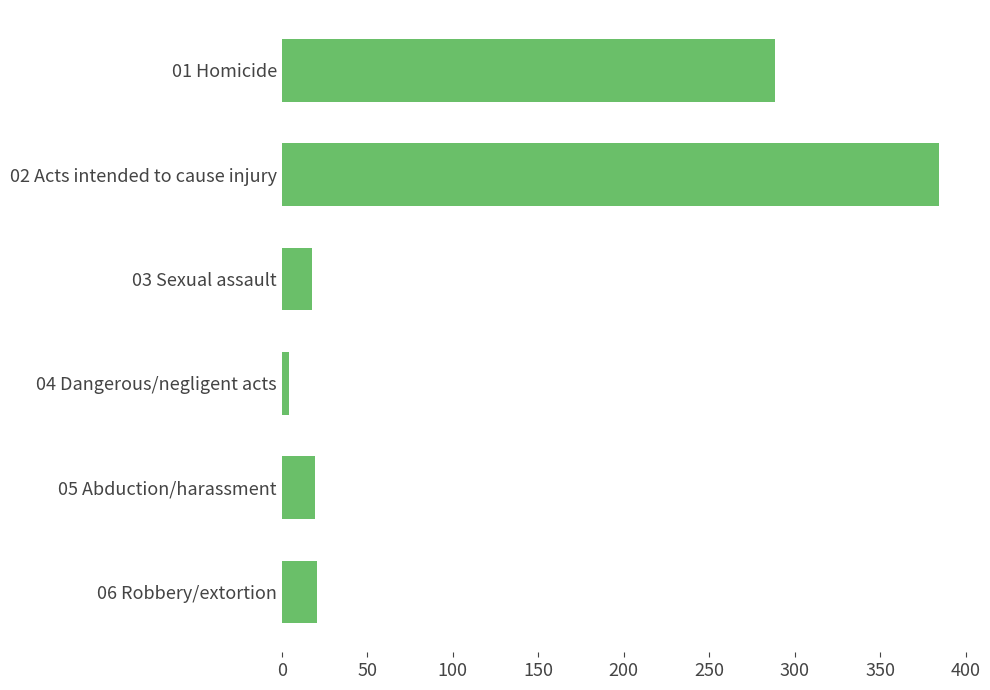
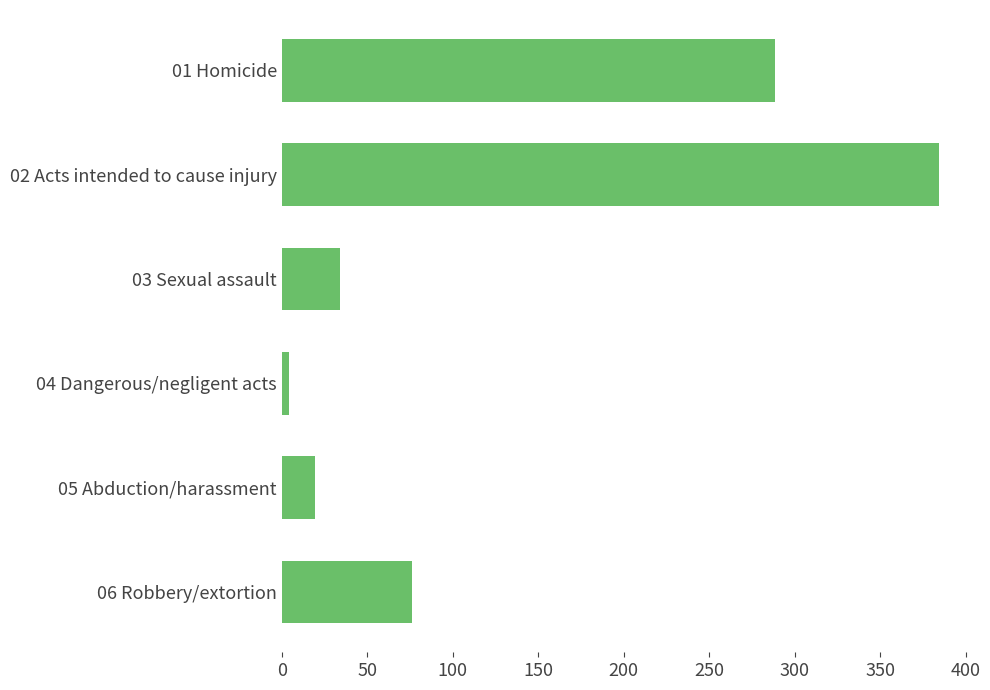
  {
    "01 Homicide": 289,
    "02 Acts intended to cause injury": 384,
-   "03 Sexual assault": 17,
+   "03 Sexual assault": 34,
    "04 Dangerous/negligent acts": 4,
    "05 Abduction/harassment": 19,
-   "06 Robbery/extortion": 21
+   "06 Robbery/extortion": 76
  }
